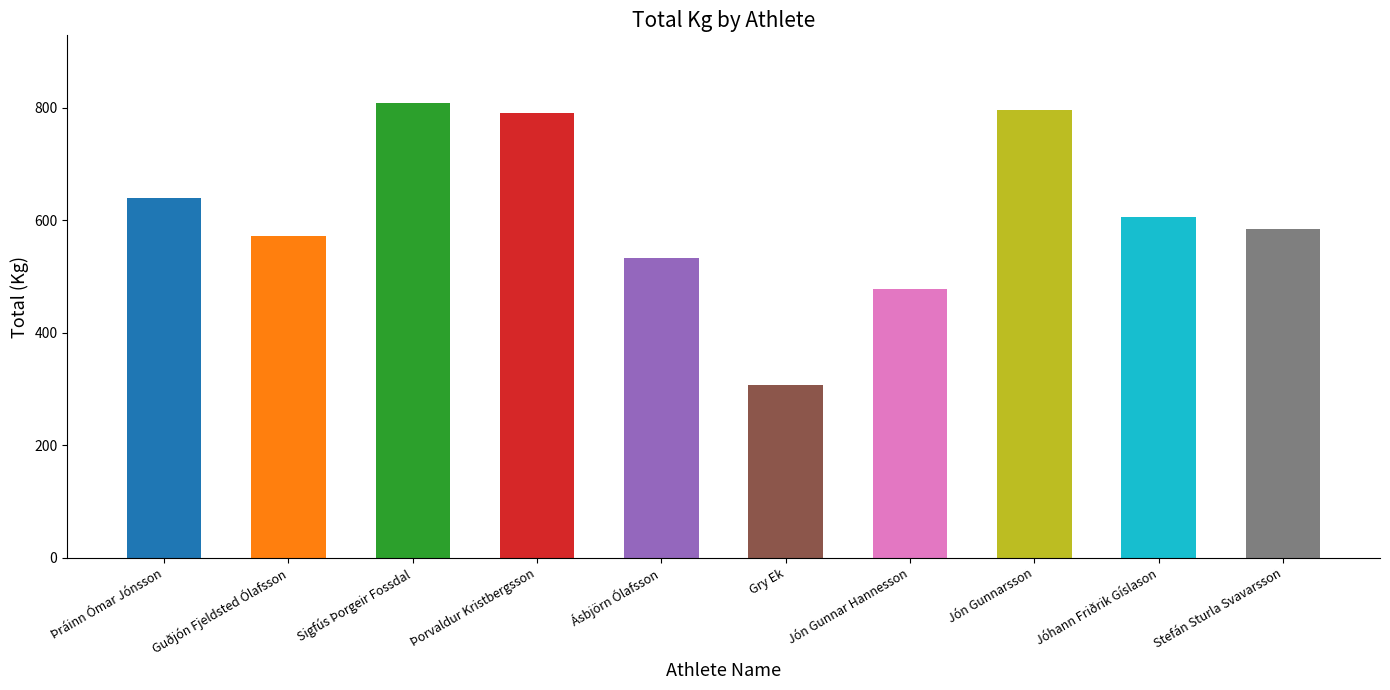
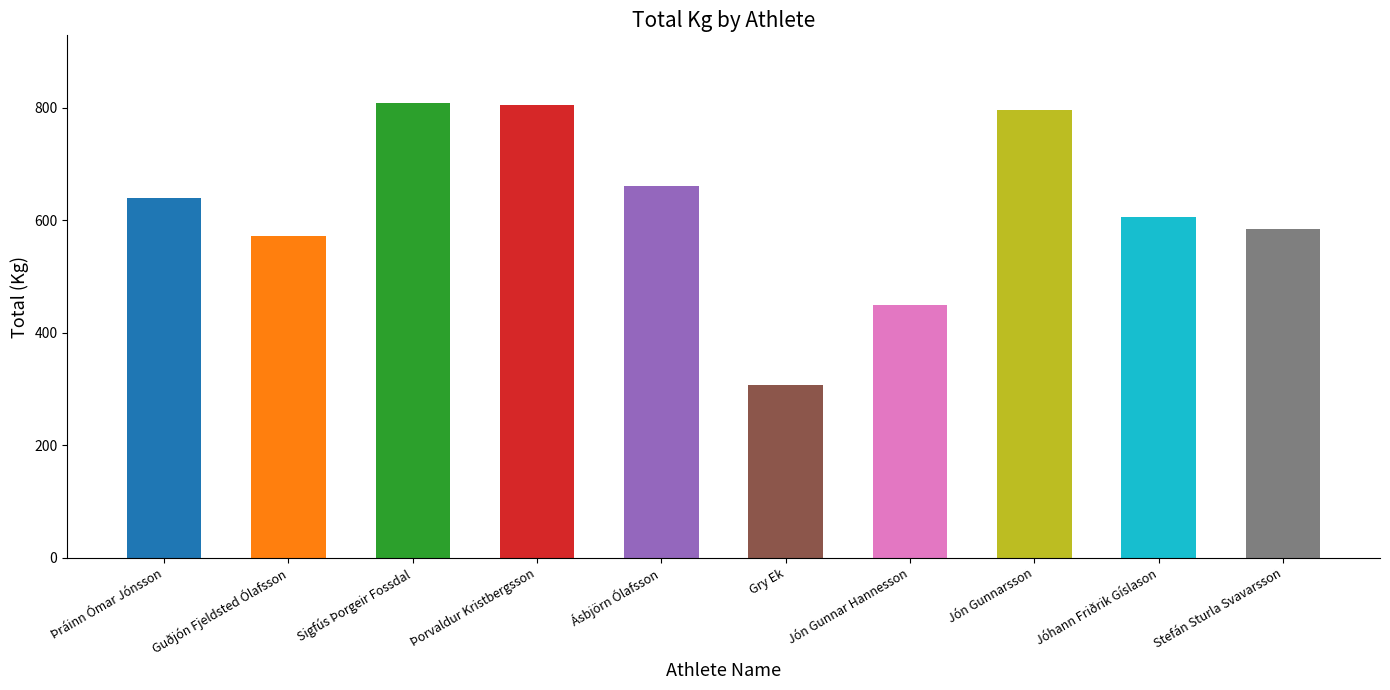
  {
    "Þráinn Ómar Jónsson": 640,
    "Guðjón Fjeldsted Ólafsson": 570,
    "Sigfús Þorgeir Fossdal": 810,
-   "Þorvaldur Kristbergsson": 790,
-   "Ásbjörn Ólafsson": 530,
+   "Þorvaldur Kristbergsson": 810,
+   "Ásbjörn Ólafsson": 660,
    "Gry Ek": 310,
-   "Jón Gunnar Hannesson": 480,
+   "Jón Gunnar Hannesson": 450,
    "Jón Gunnarsson": 800,
    "Jóhann Friðrik Gíslason": 610,
    "Stefán Sturla Svavarsson": 590
  }
